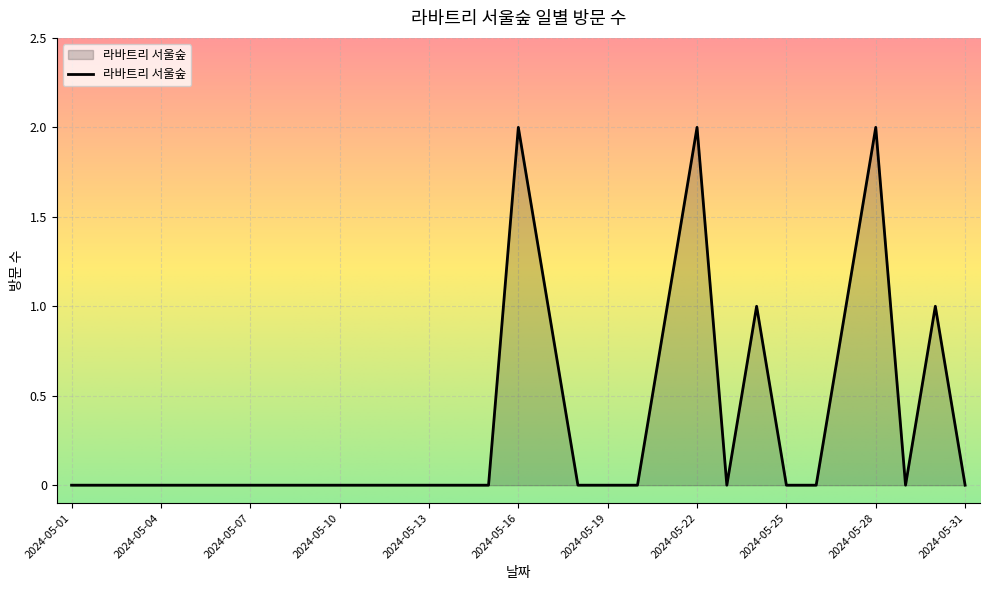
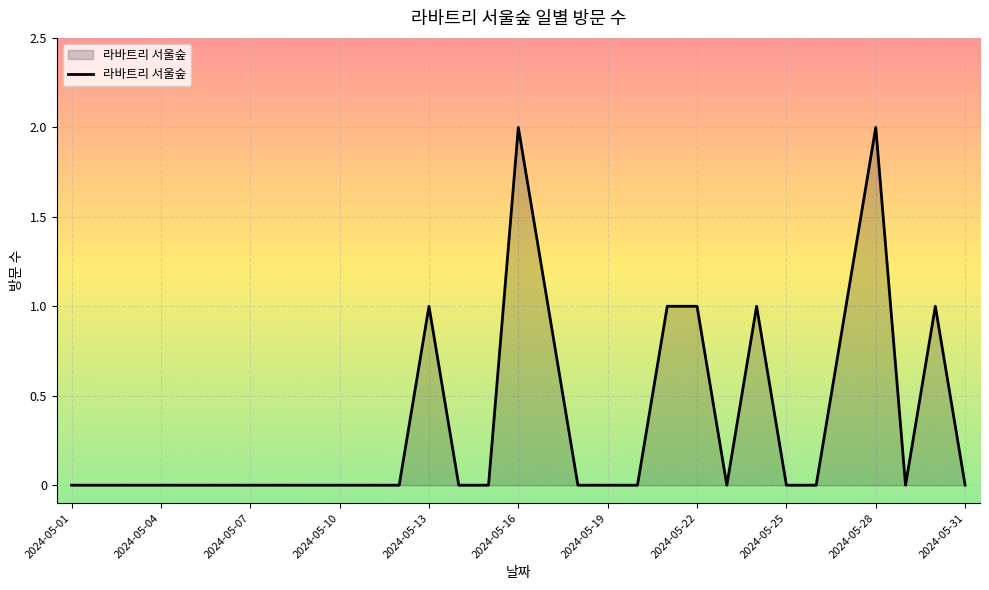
  {
    "2024-05-01": 0,
    "2024-05-04": 0,
    "2024-05-07": 0,
    "2024-05-10": 0,
-   "2024-05-13": 0,
+   "2024-05-13": 1,
    "2024-05-16": 2,
    "2024-05-19": 0,
-   "2024-05-22": 2,
+   "2024-05-22": 1,
    "2024-05-25": 0,
    "2024-05-28": 2,
    "2024-05-31": 0
  }
